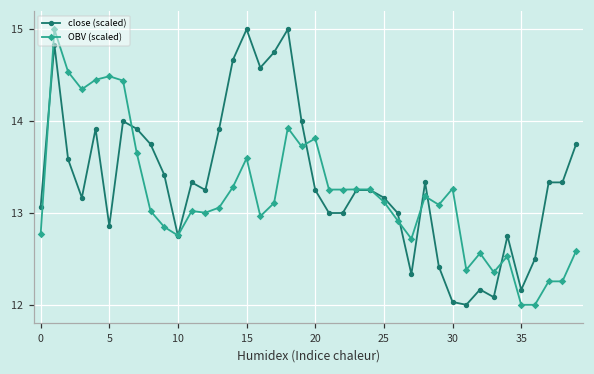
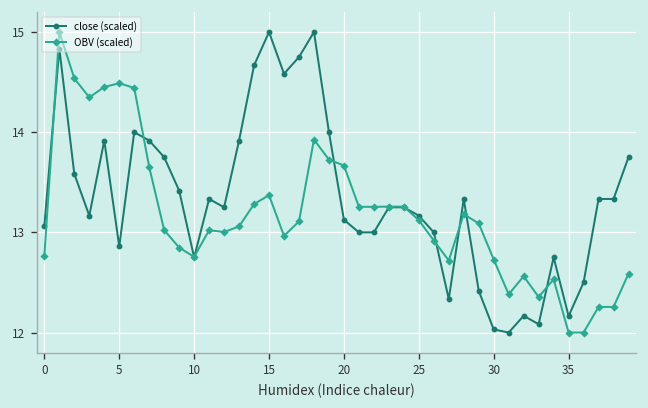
  {
    "close (scaled)": {
      "0": 13.1,
      "5": 12.9,
      "15": 15.0,
-     "20": 13.3,
+     "20": 13.1,
      "25": 13.2,
      "30": 12.0,
      "35": 12.2
    },
    "OBV (scaled)": {
      "0": 12.8,
      "5": 14.5,
-     "15": 13.6,
-     "20": 13.8,
+     "15": 13.4,
+     "20": 13.7,
      "25": 13.1,
-     "30": 13.3,
+     "30": 12.7,
      "35": 12.0
    }
  }
